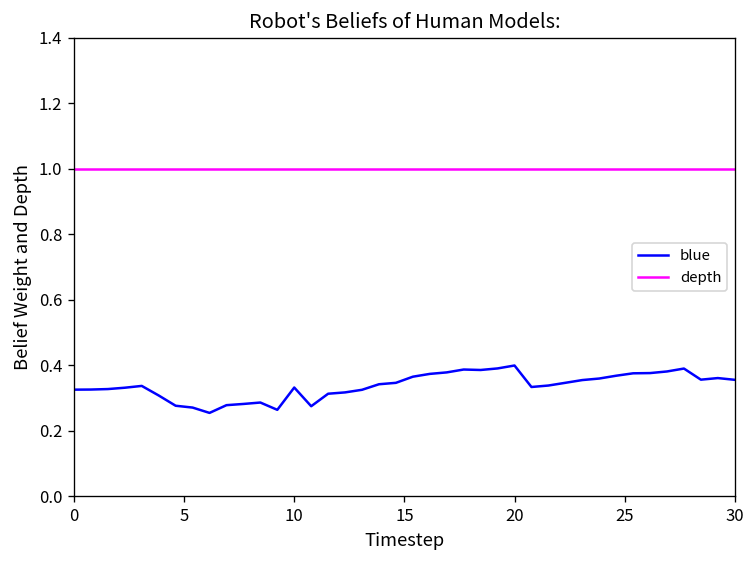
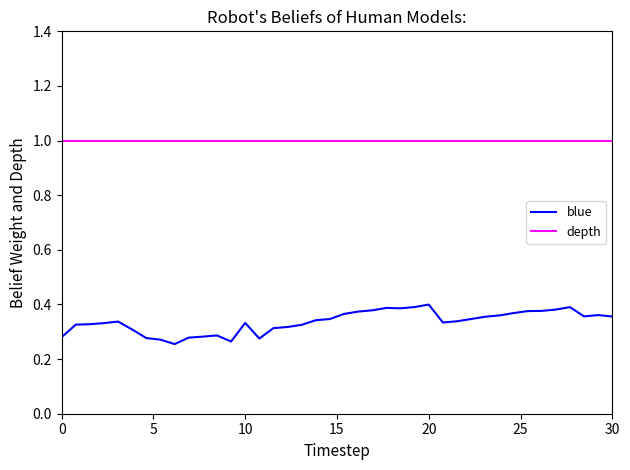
  {
    "blue": {
-     "0": 0.33,
+     "0": 0.28,
      "10": 0.33,
      "20": 0.40,
      "30": 0.36
    },
    "depth": {
      "0": 1.00,
      "10": 1.00,
      "20": 1.00,
      "30": 1.00
    }
  }
